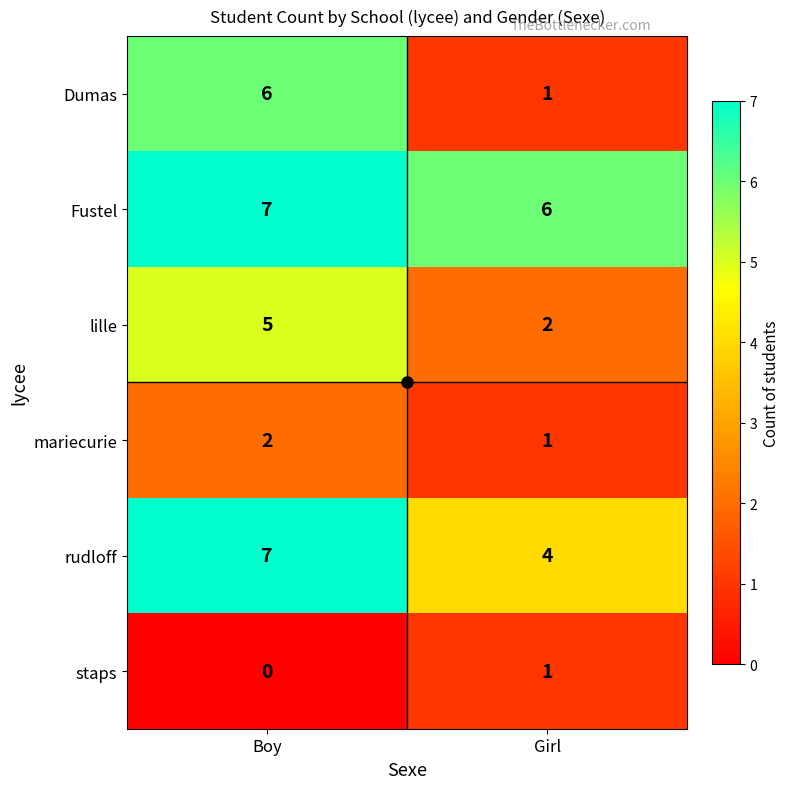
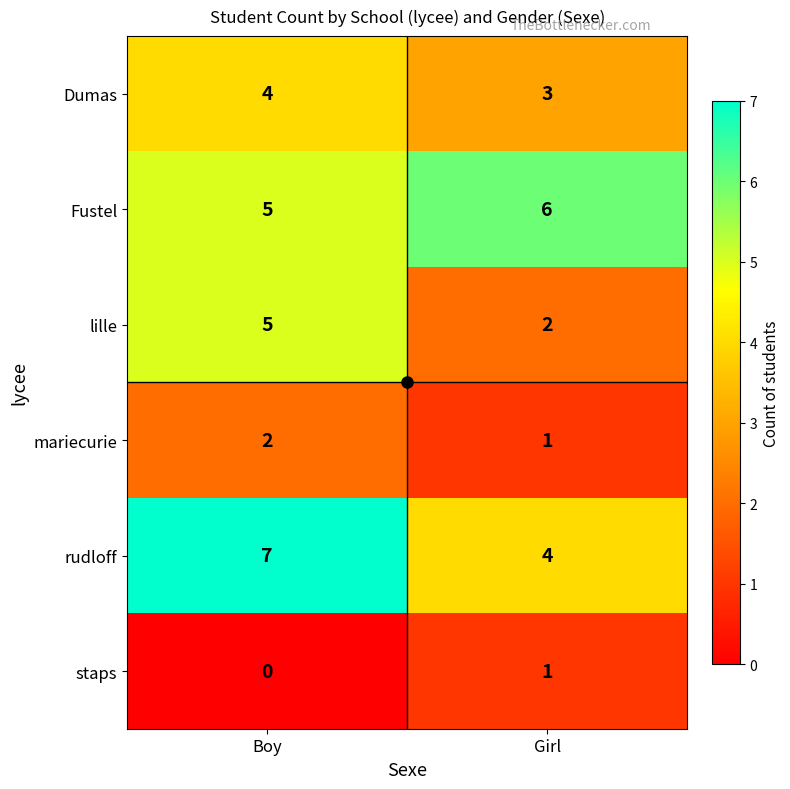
  {
    "Dumas": {
-     "Boy": 6,
-     "Girl": 1
+     "Boy": 4,
+     "Girl": 3
    },
    "Fustel": {
-     "Boy": 7,
+     "Boy": 5,
      "Girl": 6
    },
    "lille": {
      "Boy": 5,
      "Girl": 2
    },
    "mariecurie": {
      "Boy": 2,
      "Girl": 1
    },
    "rudloff": {
      "Boy": 7,
      "Girl": 4
    },
    "staps": {
      "Boy": 0,
      "Girl": 1
    }
  }
